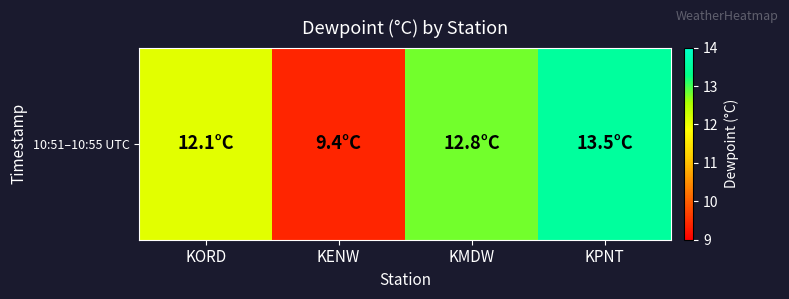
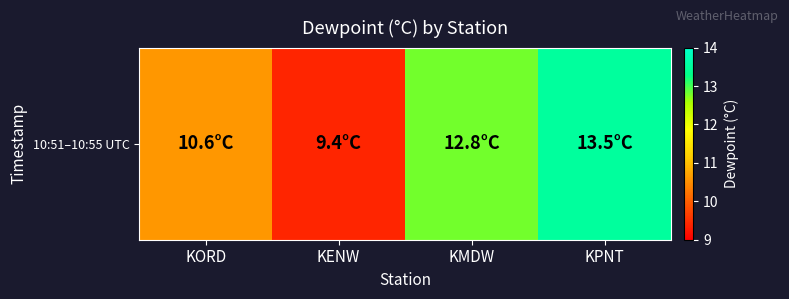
  {
    "10:51–10:55 UTC": {
-     "KORD": "12.1°C",
+     "KORD": "10.6°C",
      "KENW": "9.4°C",
      "KMDW": "12.8°C",
      "KPNT": "13.5°C"
    }
  }
